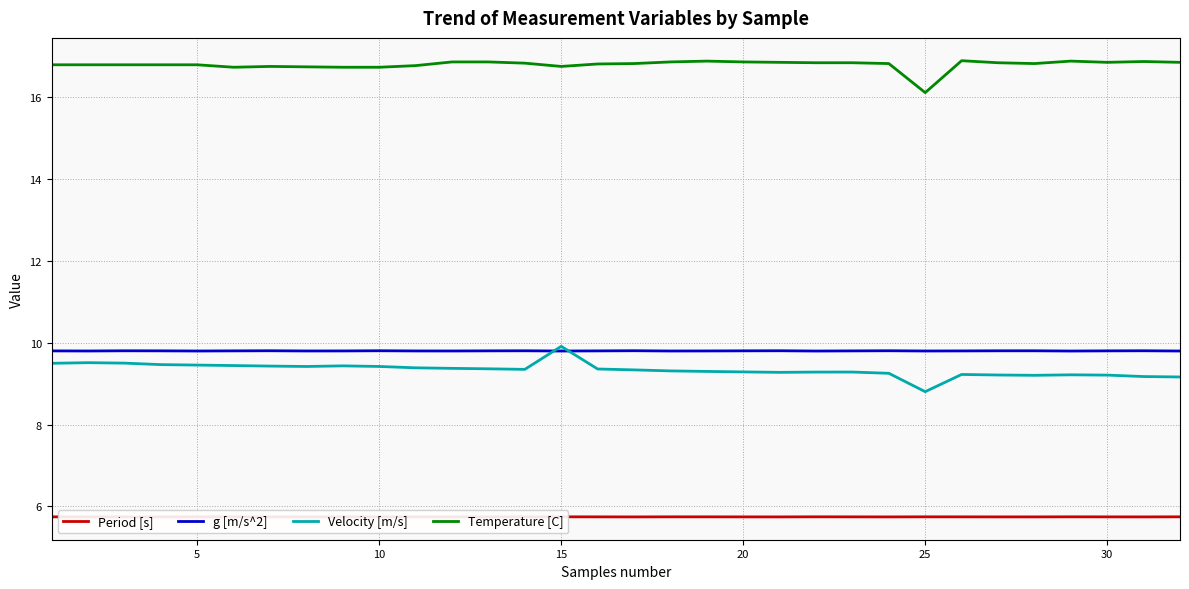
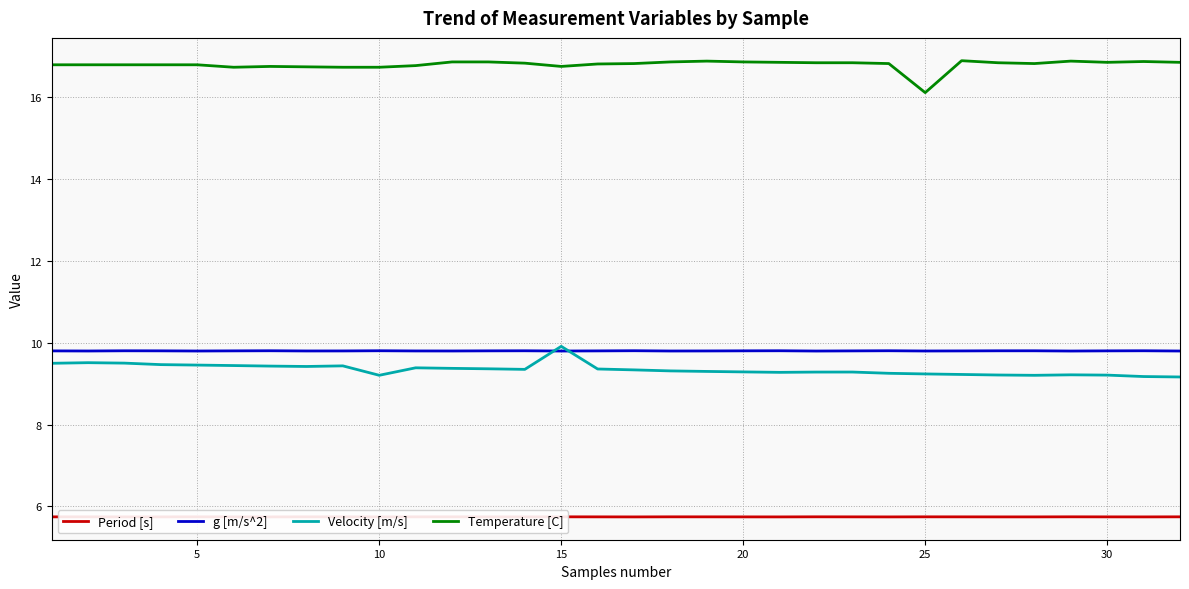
  {
    "Period [s]": {
      "20": 5.7,
      "25": 5.7,
      "30": 5.7
    },
    "g [m/s^2]": {
      "5": 9.8,
      "10": 9.8,
      "15": 9.8,
      "20": 9.8,
      "25": 9.8,
      "30": 9.8
    },
    "Velocity [m/s]": {
      "5": 9.5,
-     "10": 9.4,
+     "10": 9.2,
      "15": 9.9,
      "20": 9.3,
-     "25": 8.8,
+     "25": 9.2,
      "30": 9.2
    },
    "Temperature [C]": {
      "5": 16.8,
      "10": 16.7,
      "15": 16.8,
      "20": 16.9,
      "25": 16.1,
      "30": 16.9
    }
  }
